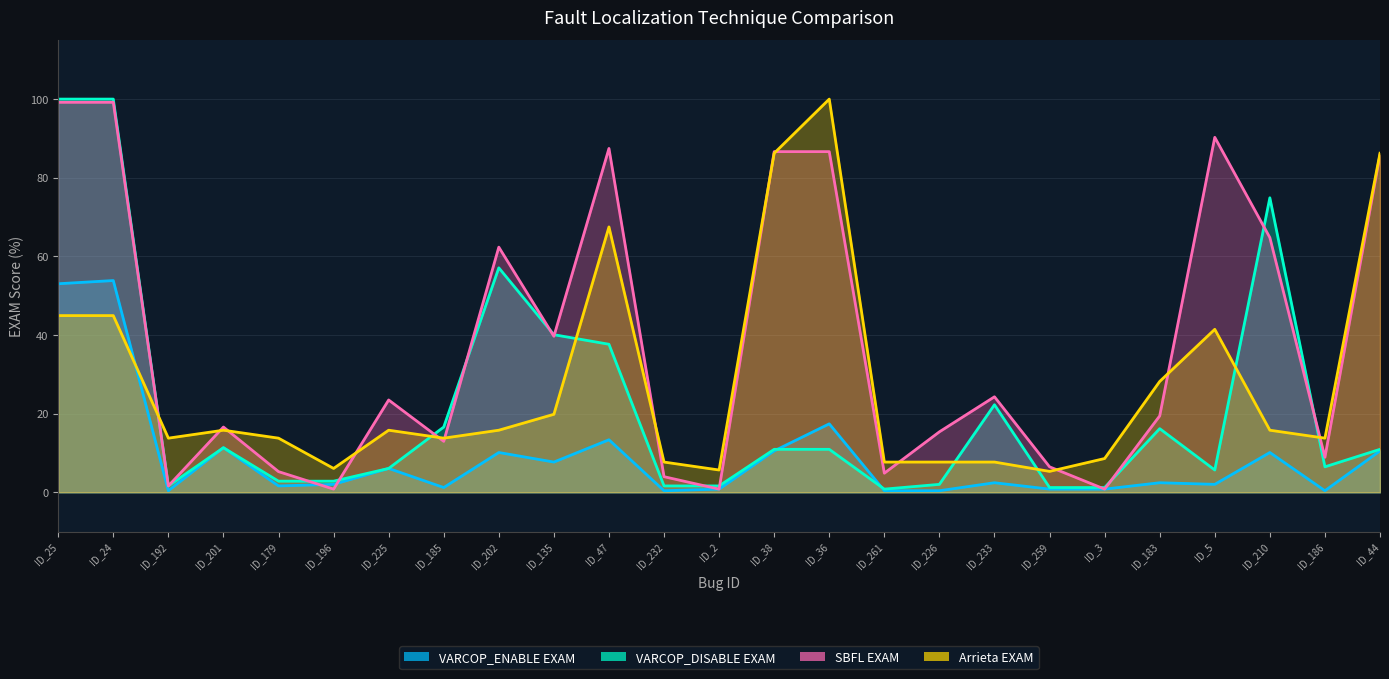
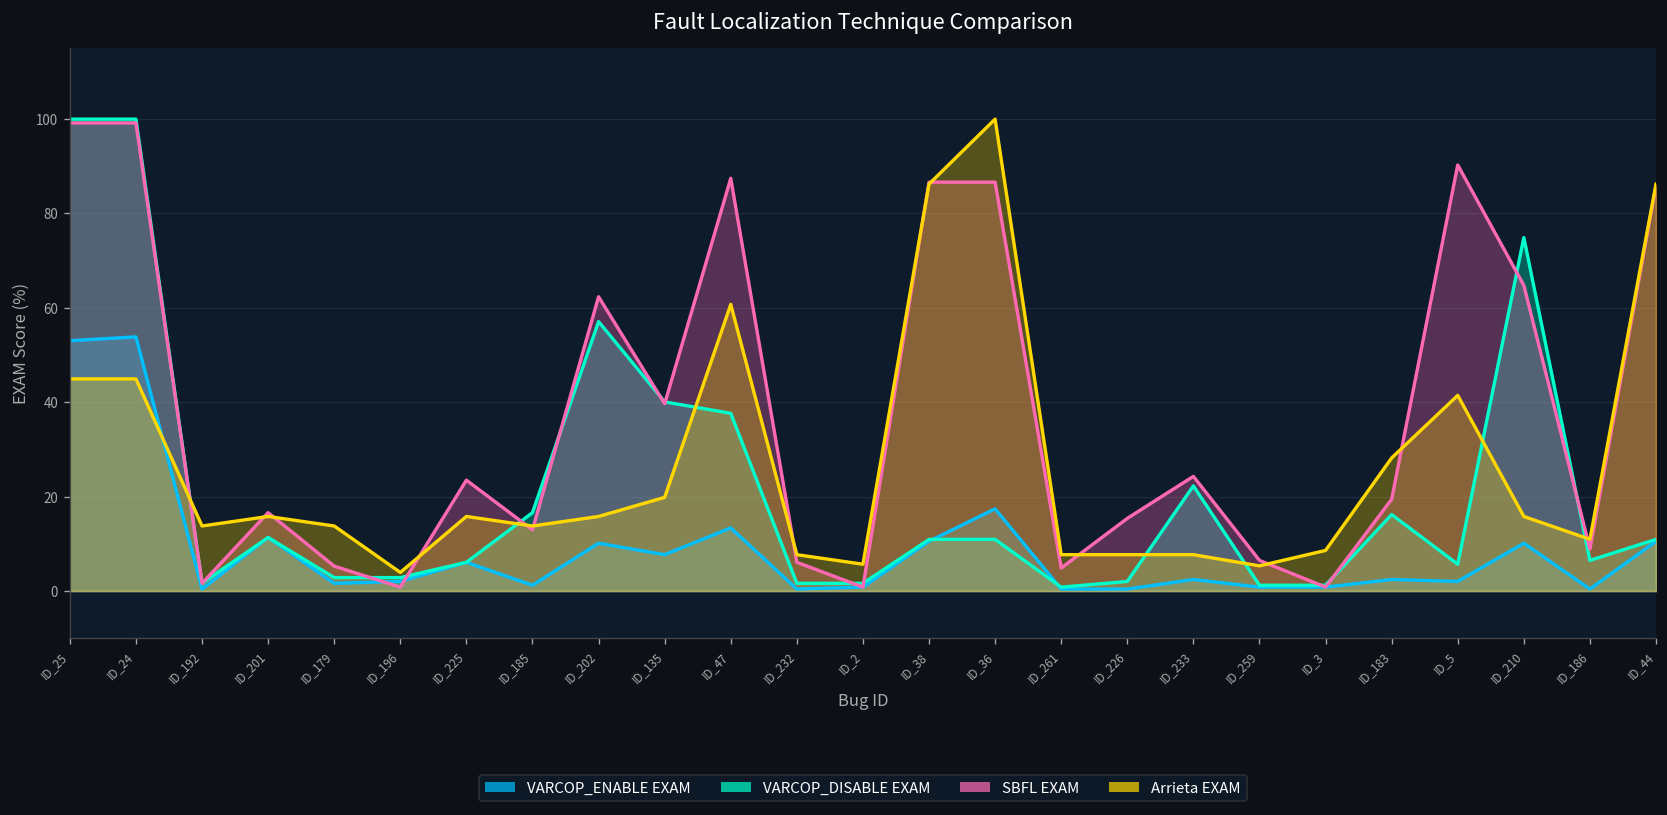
  {
    "SBFL EXAM": {
      "ID_25": 99,
      "ID_24": 99,
      "ID_201": 17,
      "ID_179": 5,
      "ID_196": 1,
      "ID_225": 23,
      "ID_185": 13,
      "ID_202": 62,
      "ID_47": 87,
-     "ID_232": 4,
+     "ID_232": 6,
      "ID_36": 87,
      "ID_261": 5,
      "ID_226": 15,
      "ID_233": 24,
      "ID_259": 6,
      "ID_183": 19,
      "ID_5": 90,
      "ID_210": 65,
      "ID_186": 9
    },
    "Arrieta EXAM": {
      "ID_25": 45,
      "ID_24": 45,
      "ID_192": 14,
      "ID_201": 16,
      "ID_179": 14,
-     "ID_196": 6,
+     "ID_196": 4,
      "ID_225": 16,
      "ID_185": 14,
      "ID_202": 16,
      "ID_135": 20,
-     "ID_47": 67,
+     "ID_47": 61,
      "ID_232": 8,
      "ID_2": 6,
      "ID_36": 100,
      "ID_261": 8,
      "ID_226": 8,
      "ID_233": 8,
      "ID_259": 5,
      "ID_3": 9,
      "ID_183": 28,
      "ID_5": 41,
      "ID_210": 16,
-     "ID_186": 14
+     "ID_186": 11
    }
  }
